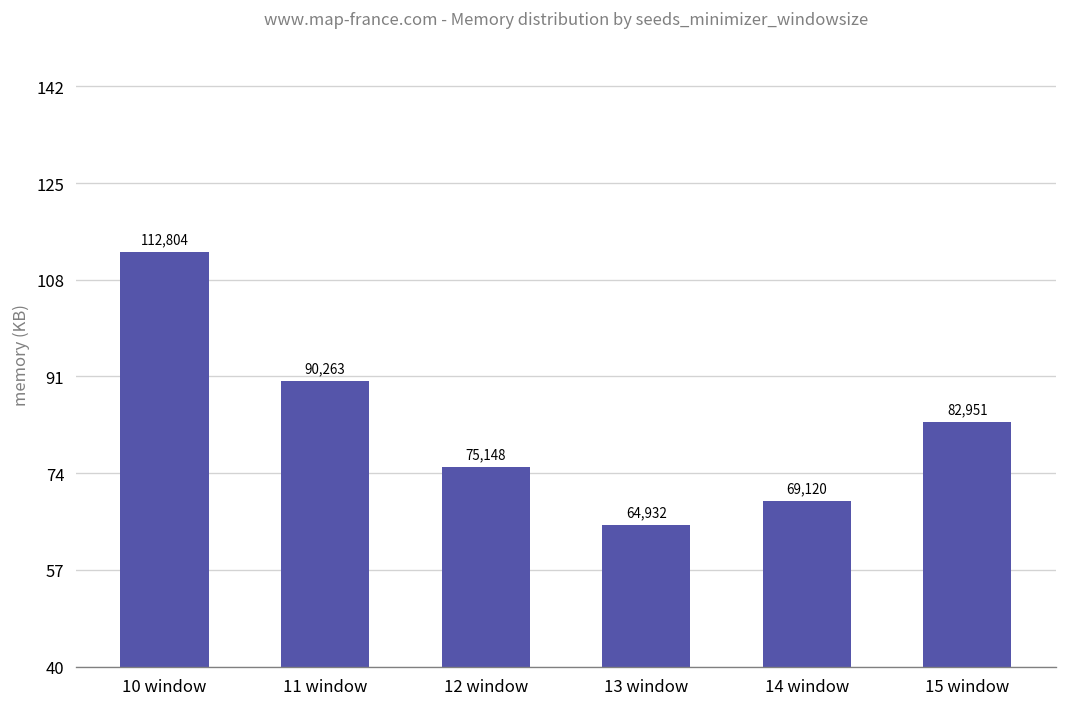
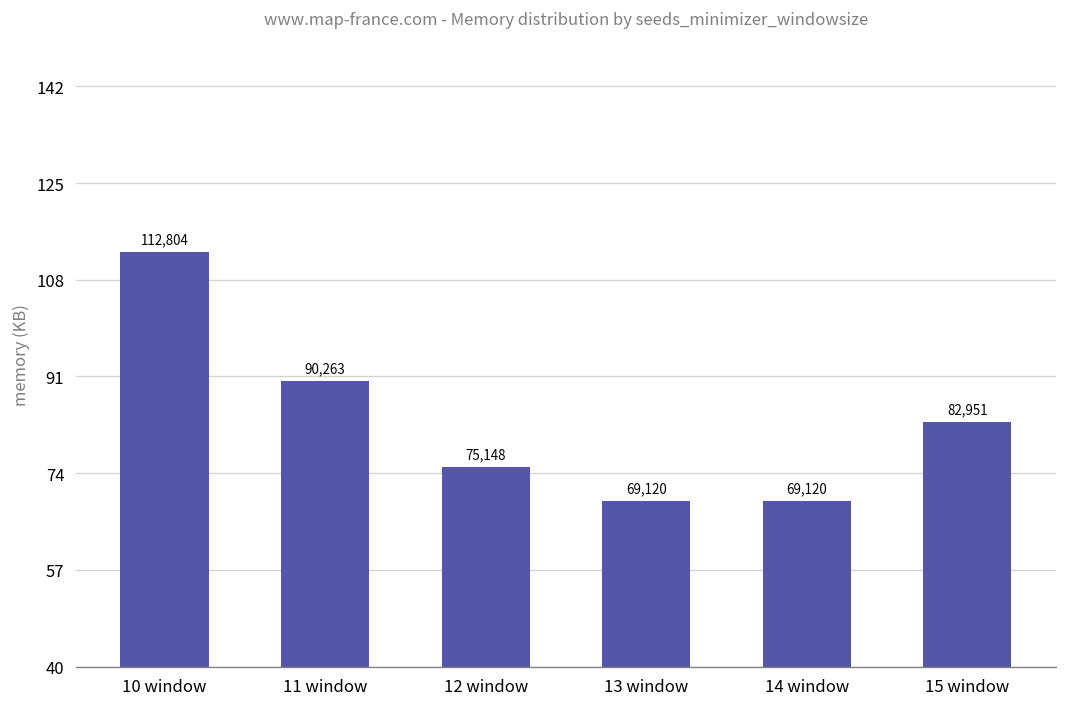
  {
    "10 window": "112,804",
    "11 window": "90,263",
    "12 window": "75,148",
-   "13 window": "64,932",
+   "13 window": "69,120",
    "14 window": "69,120",
    "15 window": "82,951"
  }
